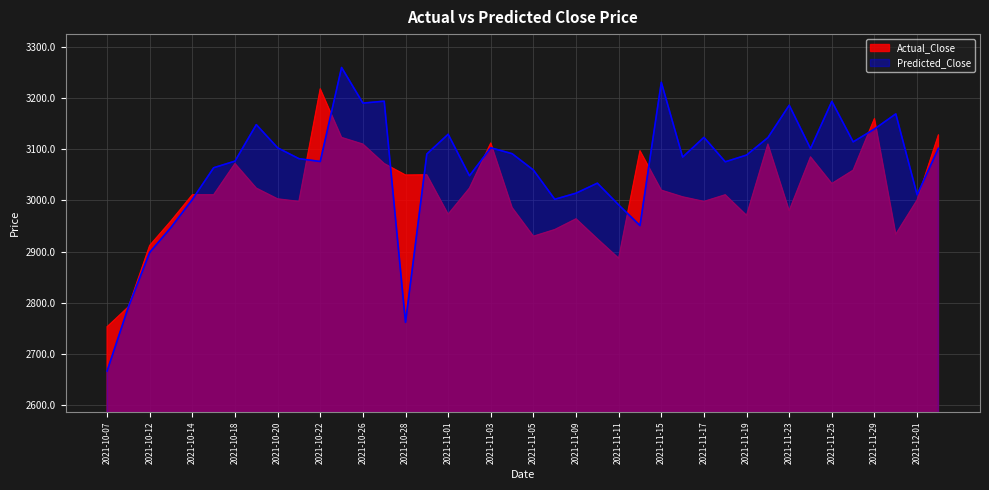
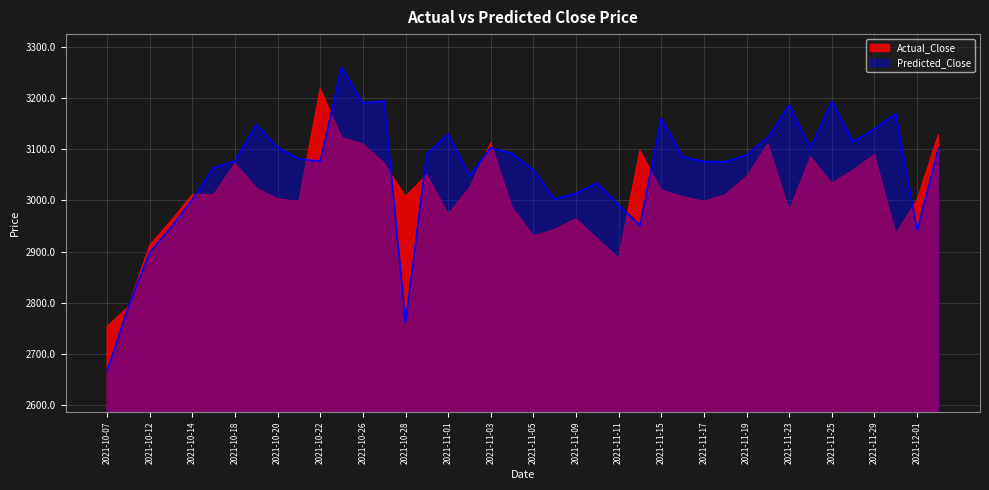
  {
    "Actual_Close": {
      "2021-10-07": 2750,
      "2021-10-12": 2910,
      "2021-10-14": 3010,
      "2021-10-20": 3000,
      "2021-10-22": 3220,
      "2021-10-26": 3110,
-     "2021-10-28": 3050,
+     "2021-10-28": 3010,
      "2021-11-01": 2970,
      "2021-11-03": 3110,
      "2021-11-05": 2930,
      "2021-11-09": 2960,
      "2021-11-11": 2890,
      "2021-11-15": 3020,
      "2021-11-17": 3000,
-     "2021-11-19": 2970,
+     "2021-11-19": 3050,
      "2021-11-23": 2980,
      "2021-11-25": 3030,
-     "2021-11-29": 3160,
+     "2021-11-29": 3090,
      "2021-12-01": 3000
    },
    "Predicted_Close": {
      "2021-10-07": 2670,
      "2021-10-12": 2900,
      "2021-10-14": 3000,
      "2021-10-20": 3100,
      "2021-10-22": 3080,
      "2021-10-26": 3190,
      "2021-10-28": 2760,
      "2021-11-01": 3130,
      "2021-11-03": 3100,
      "2021-11-05": 3060,
      "2021-11-09": 3010,
      "2021-11-11": 2990,
-     "2021-11-15": 3230,
-     "2021-11-17": 3120,
+     "2021-11-15": 3160,
+     "2021-11-17": 3080,
      "2021-11-19": 3090,
      "2021-11-23": 3190,
      "2021-11-25": 3190,
      "2021-11-29": 3140,
-     "2021-12-01": 3010
+     "2021-12-01": 2940
    }
  }
